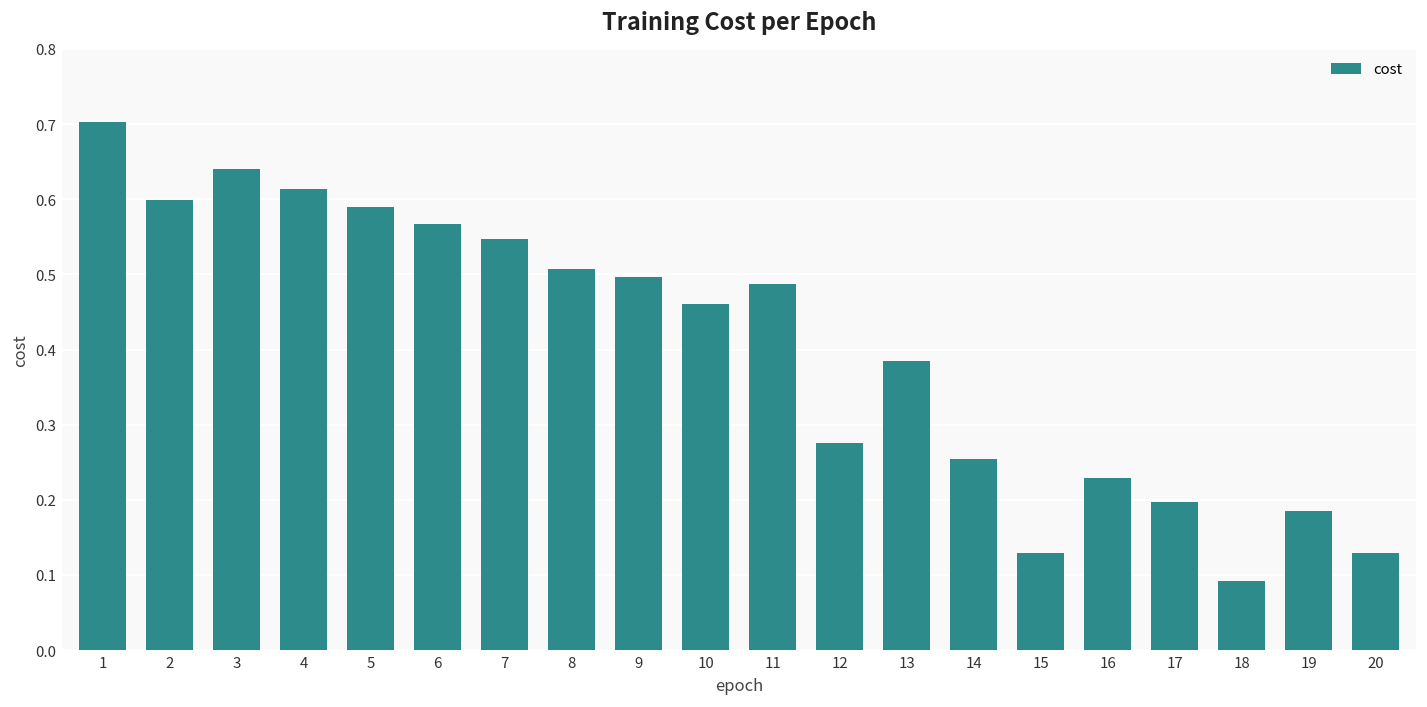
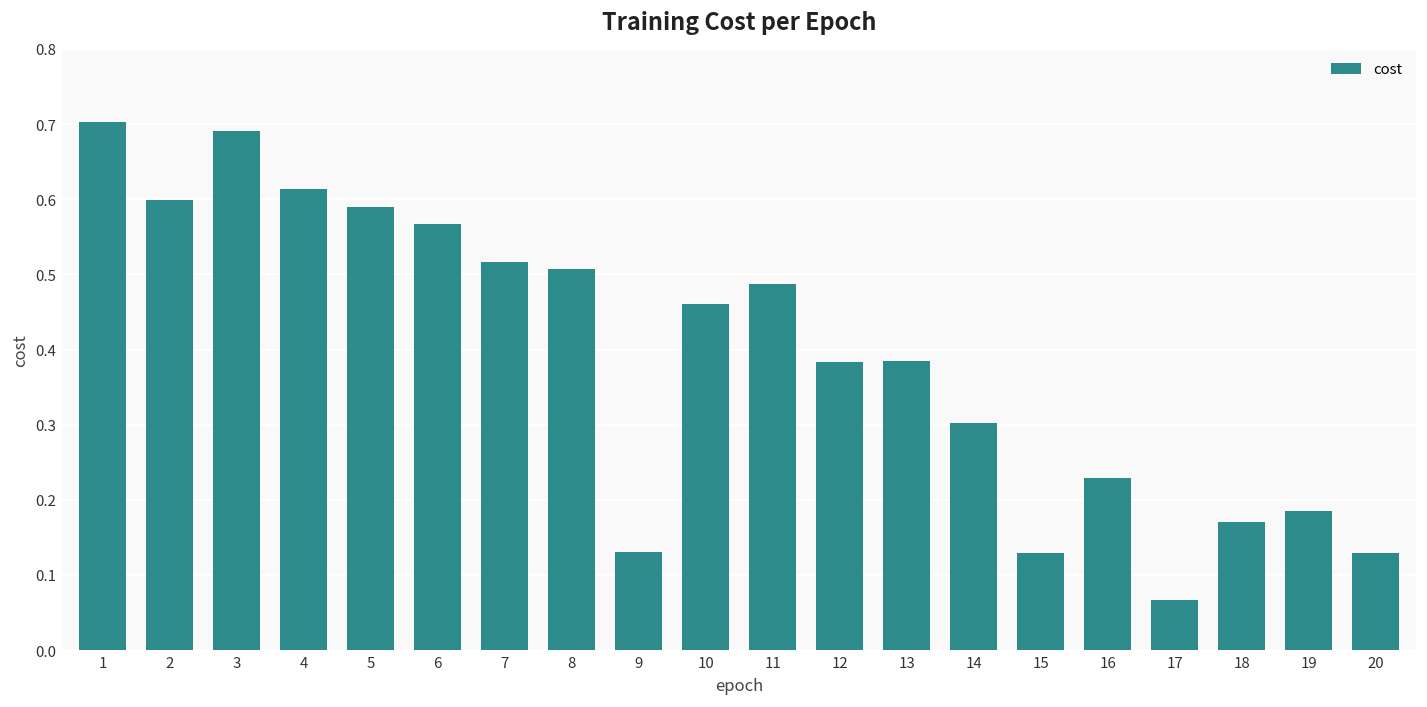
  {
    "1": 0.70,
    "2": 0.60,
-   "3": 0.64,
+   "3": 0.69,
    "4": 0.61,
    "5": 0.59,
    "6": 0.57,
-   "7": 0.55,
+   "7": 0.52,
    "8": 0.51,
-   "9": 0.50,
+   "9": 0.13,
    "10": 0.46,
    "11": 0.49,
-   "12": 0.28,
+   "12": 0.38,
    "13": 0.39,
-   "14": 0.25,
+   "14": 0.30,
    "15": 0.13,
    "16": 0.23,
-   "17": 0.20,
-   "18": 0.09,
+   "17": 0.07,
+   "18": 0.17,
    "19": 0.19,
    "20": 0.13
  }
